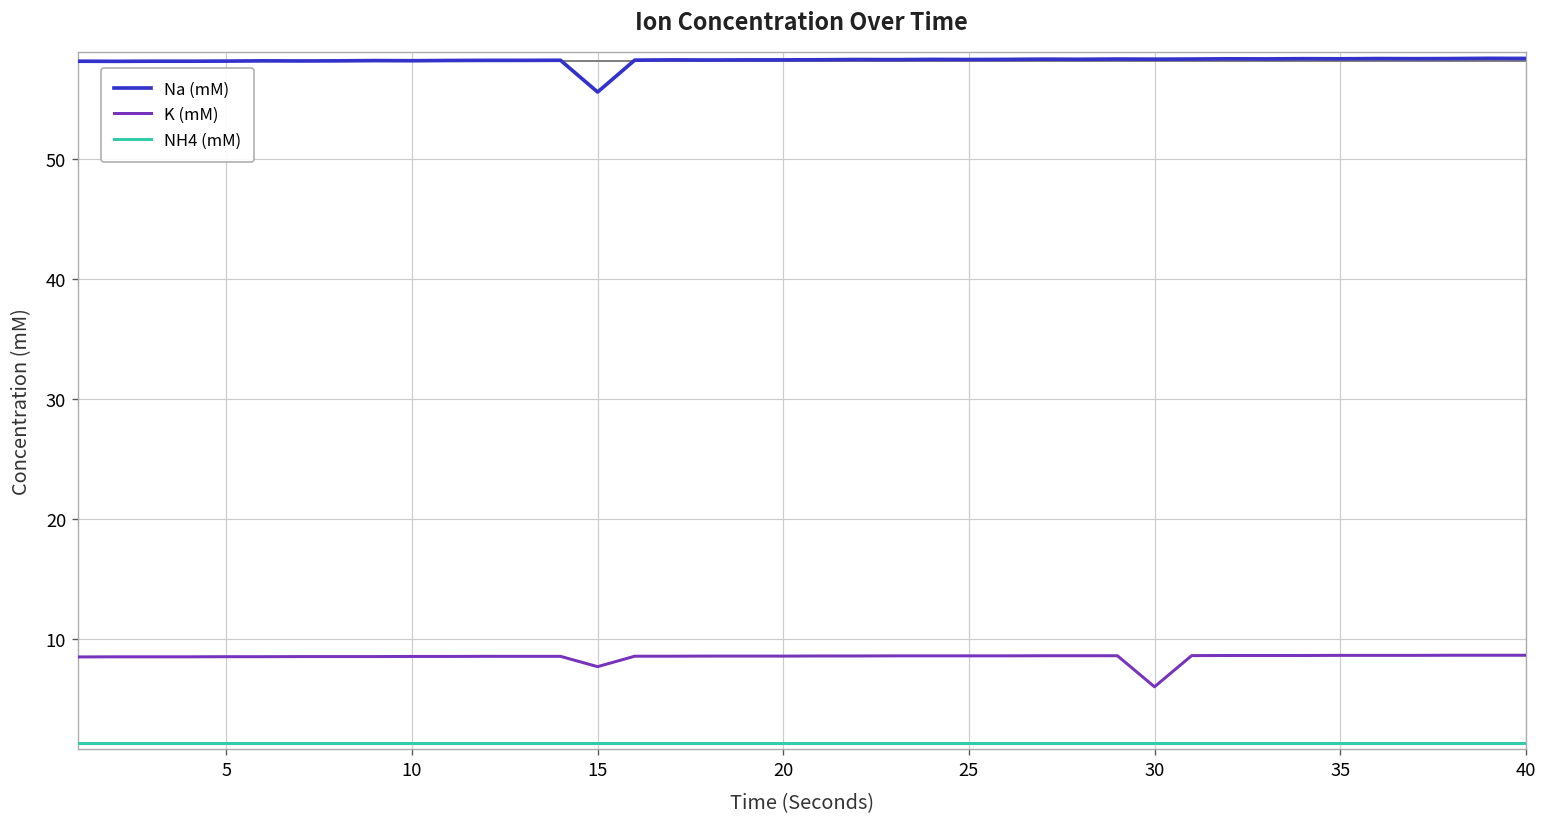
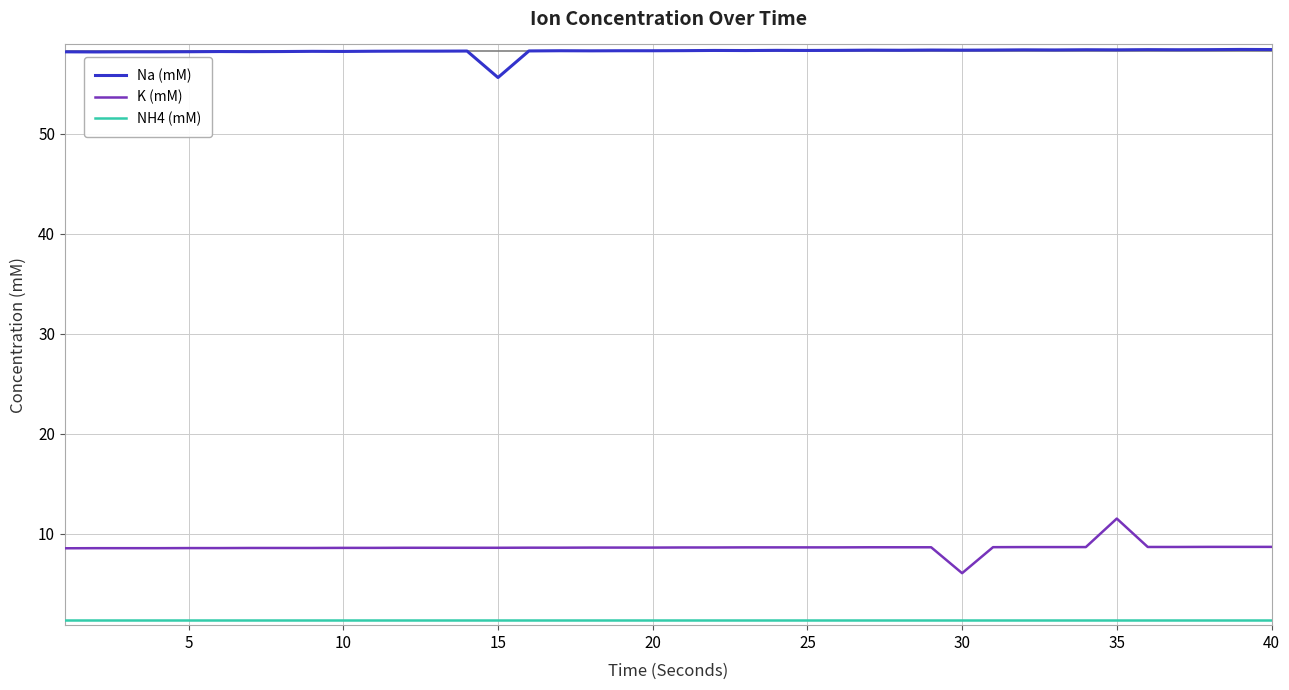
  {
    "Na (mM)": {
      "5": 58.2,
      "10": 58.2,
      "15": 55.6,
      "20": 58.3,
      "25": 58.3,
      "30": 58.4,
      "35": 58.4,
      "40": 58.4
    },
    "K (mM)": {
      "5": 8.6,
      "10": 8.6,
-     "15": 7.7,
+     "15": 8.6,
      "20": 8.6,
      "25": 8.6,
      "30": 6.0,
-     "35": 8.7,
+     "35": 11.5,
      "40": 8.7
    },
    "NH4 (mM)": {
      "5": 1.3,
      "10": 1.3,
      "15": 1.3,
      "20": 1.3,
      "25": 1.3,
      "30": 1.3,
      "35": 1.3,
      "40": 1.3
    }
  }
